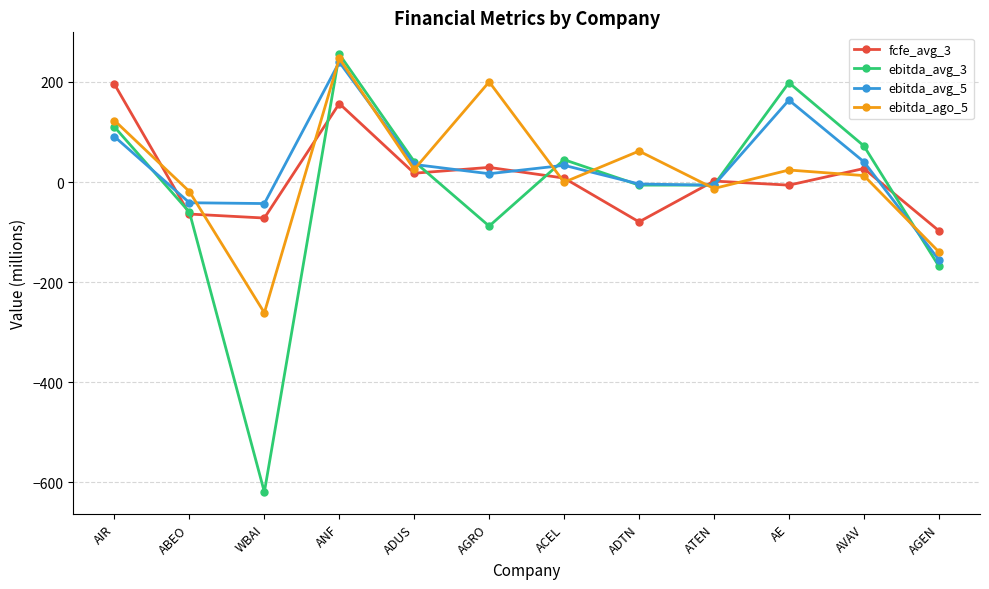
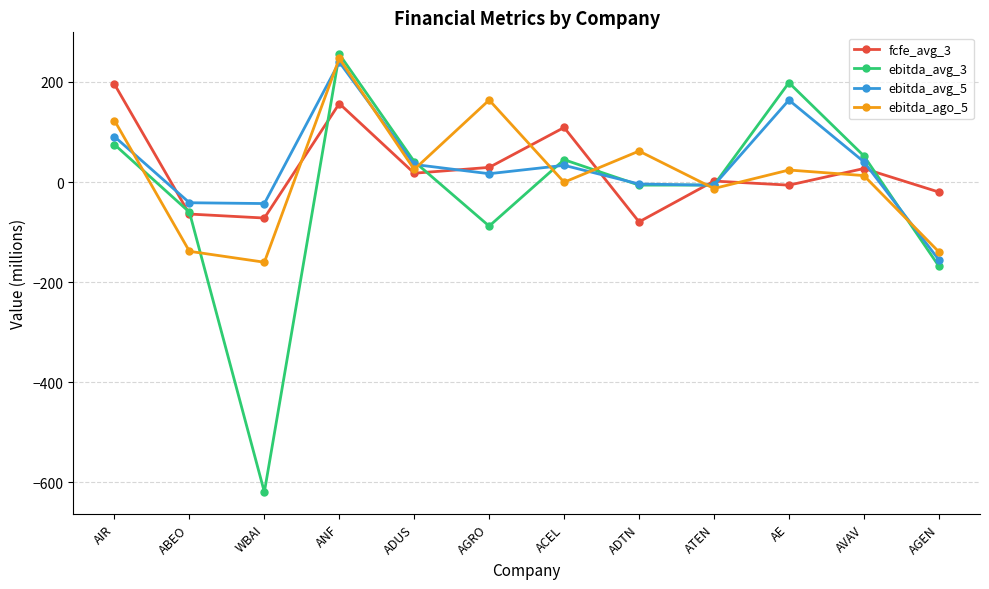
  {
    "fcfe_avg_3": {
      "AIR": 200,
      "WBAI": -70,
      "ANF": 160,
      "ADUS": 20,
      "AGRO": 30,
-     "ACEL": 10,
+     "ACEL": 110,
      "ADTN": -80,
      "ATEN": 0,
      "AE": -10,
      "AVAV": 30,
-     "AGEN": -100
+     "AGEN": -20
    },
    "ebitda_avg_3": {
-     "AIR": 110,
+     "AIR": 70,
      "WBAI": -620,
      "ANF": 260,
      "ADUS": 40,
      "AGRO": -90,
      "ACEL": 40,
      "AE": 200,
-     "AVAV": 70,
+     "AVAV": 50,
      "AGEN": -170
    },
    "ebitda_avg_5": {
      "AIR": 90,
      "ABEO": -40,
      "WBAI": -40,
      "ANF": 240,
      "ADUS": 40,
      "AGRO": 20,
      "ACEL": 30,
      "AE": 160,
      "AVAV": 40,
      "AGEN": -160
    },
    "ebitda_ago_5": {
      "AIR": 120,
-     "ABEO": -20,
-     "WBAI": -260,
+     "ABEO": -140,
+     "WBAI": -160,
      "ANF": 250,
      "ADUS": 30,
-     "AGRO": 200,
+     "AGRO": 160,
      "ACEL": 0,
      "ADTN": 60,
      "ATEN": -10,
      "AE": 20,
      "AVAV": 10,
      "AGEN": -140
    }
  }
